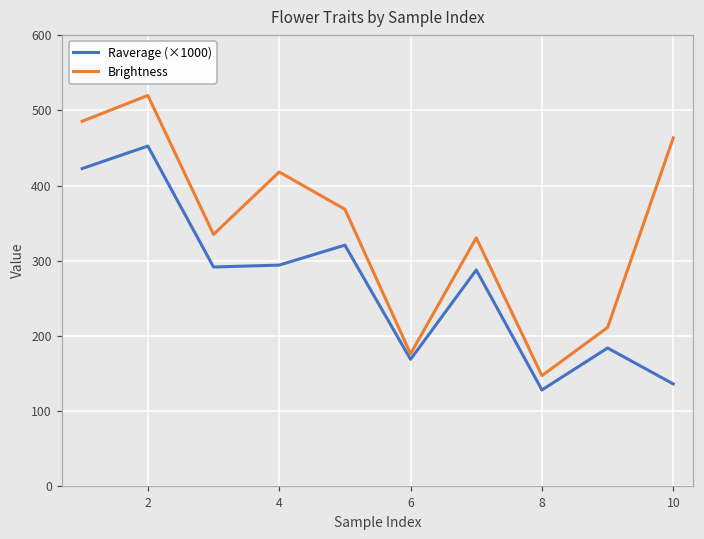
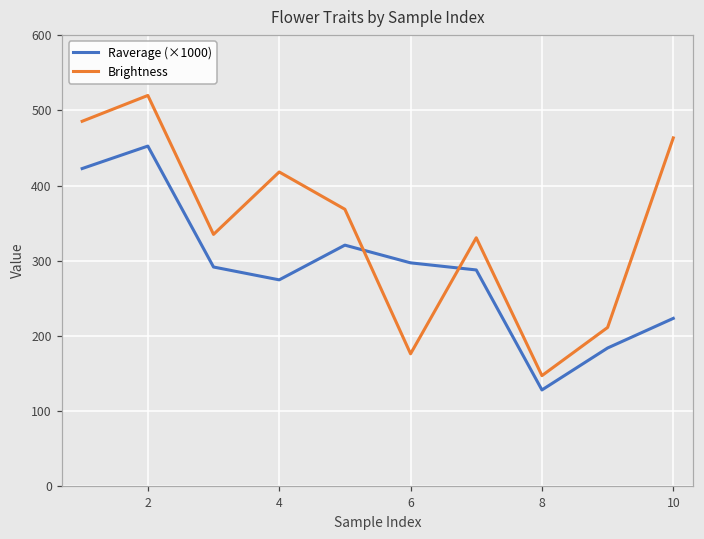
  {
    "Raverage (×1000)": {
      "2": 450,
-     "4": 290,
-     "6": 170,
+     "4": 270,
+     "6": 300,
      "8": 130,
-     "10": 140
+     "10": 220
    },
    "Brightness": {
      "2": 520,
      "4": 420,
      "6": 180,
      "8": 150,
      "10": 460
    }
  }
